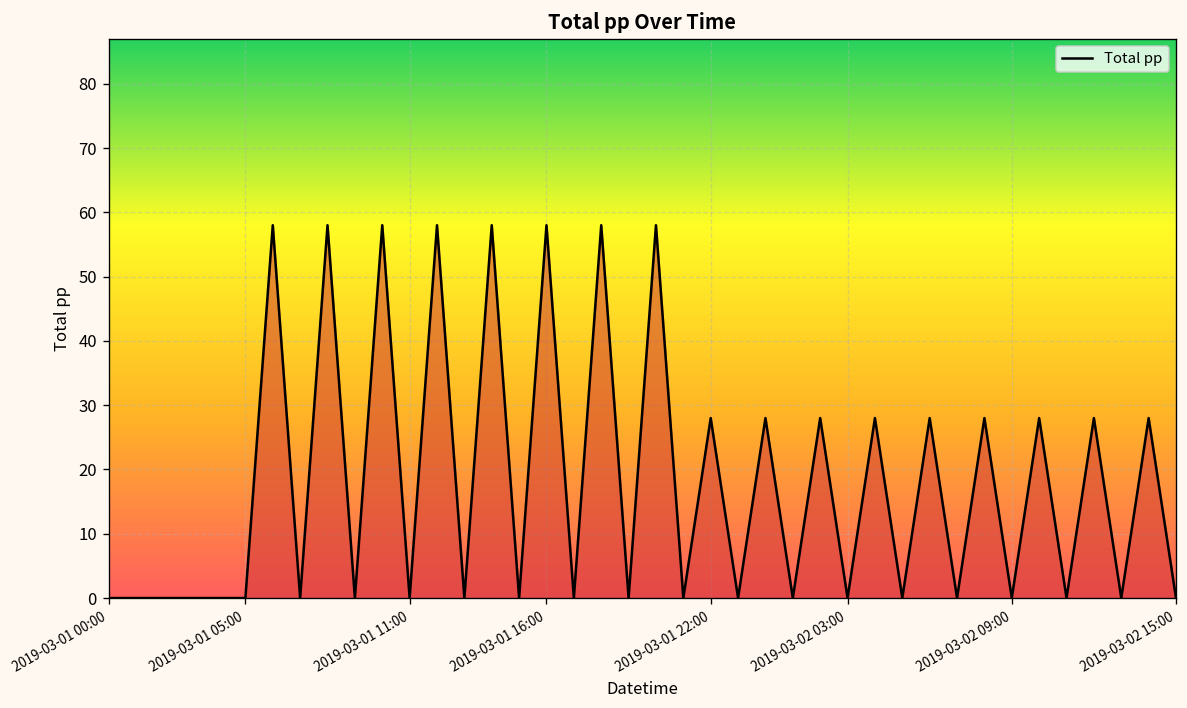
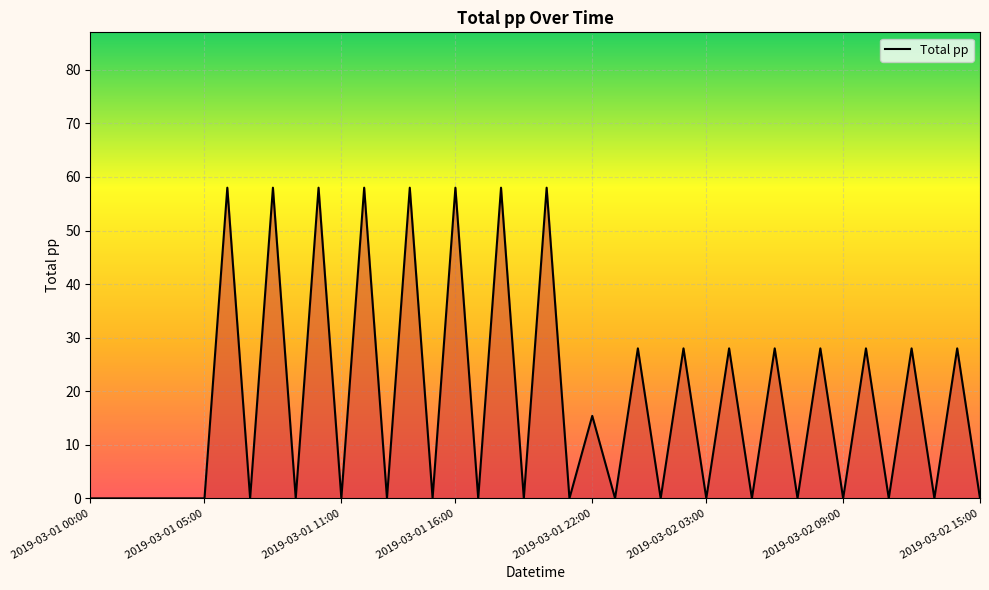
  {
    "2019-03-01 00:00": 0,
    "2019-03-01 05:00": 0,
    "2019-03-01 11:00": 0,
    "2019-03-01 16:00": 58,
-   "2019-03-01 22:00": 28,
+   "2019-03-01 22:00": 15,
    "2019-03-02 03:00": 0,
    "2019-03-02 09:00": 0,
    "2019-03-02 15:00": 0
  }
